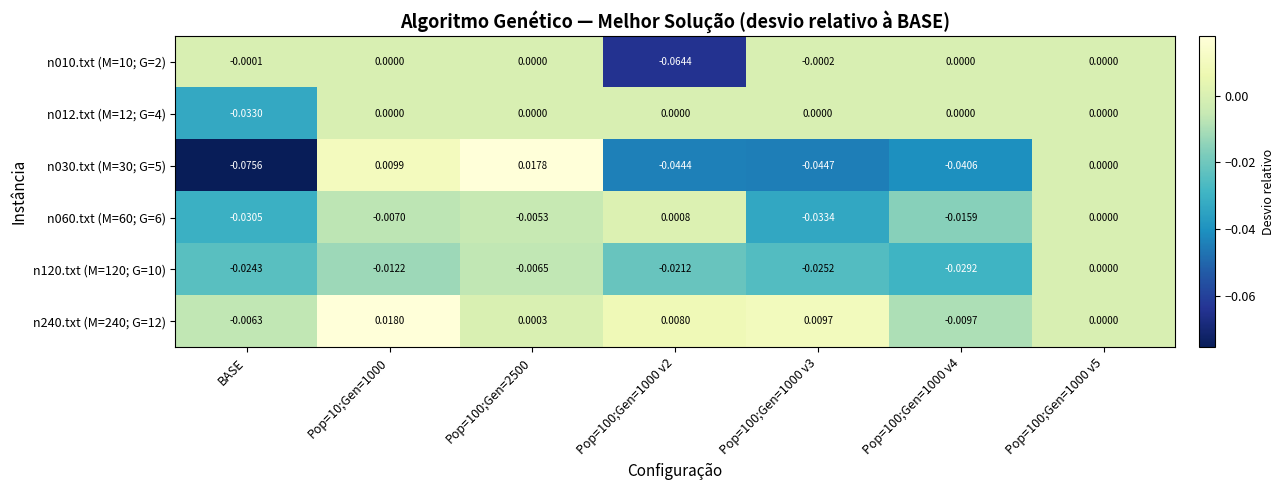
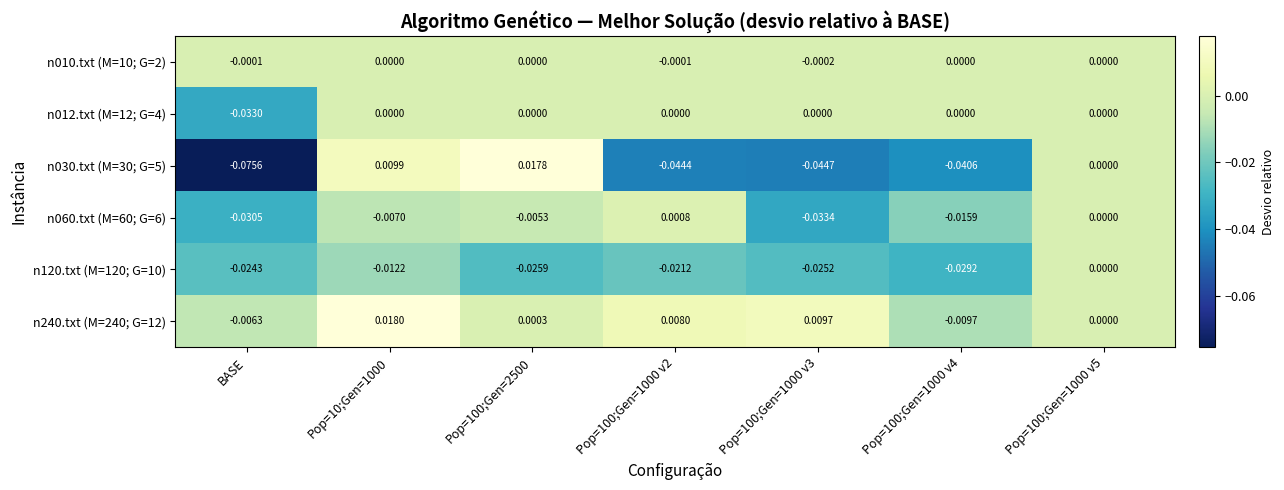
  {
    "n010.txt (M=10; G=2)": {
      "BASE": -0.0001,
      "Pop=10;Gen=1000": 0.0000,
      "Pop=100;Gen=2500": 0.0000,
-     "Pop=100;Gen=1000 v2": -0.0644,
+     "Pop=100;Gen=1000 v2": -0.0001,
      "Pop=100;Gen=1000 v3": -0.0002,
      "Pop=100;Gen=1000 v4": 0.0000,
      "Pop=100;Gen=1000 v5": 0.0000
    },
    "n012.txt (M=12; G=4)": {
      "BASE": -0.0330,
      "Pop=10;Gen=1000": 0.0000,
      "Pop=100;Gen=2500": 0.0000,
      "Pop=100;Gen=1000 v2": 0.0000,
      "Pop=100;Gen=1000 v3": 0.0000,
      "Pop=100;Gen=1000 v4": 0.0000,
      "Pop=100;Gen=1000 v5": 0.0000
    },
    "n030.txt (M=30; G=5)": {
      "BASE": -0.0756,
      "Pop=10;Gen=1000": 0.0099,
      "Pop=100;Gen=2500": 0.0178,
      "Pop=100;Gen=1000 v2": -0.0444,
      "Pop=100;Gen=1000 v3": -0.0447,
      "Pop=100;Gen=1000 v4": -0.0406,
      "Pop=100;Gen=1000 v5": 0.0000
    },
    "n060.txt (M=60; G=6)": {
      "BASE": -0.0305,
      "Pop=10;Gen=1000": -0.0070,
      "Pop=100;Gen=2500": -0.0053,
      "Pop=100;Gen=1000 v2": 0.0008,
      "Pop=100;Gen=1000 v3": -0.0334,
      "Pop=100;Gen=1000 v4": -0.0159,
      "Pop=100;Gen=1000 v5": 0.0000
    },
    "n120.txt (M=120; G=10)": {
      "BASE": -0.0243,
      "Pop=10;Gen=1000": -0.0122,
-     "Pop=100;Gen=2500": -0.0065,
+     "Pop=100;Gen=2500": -0.0259,
      "Pop=100;Gen=1000 v2": -0.0212,
      "Pop=100;Gen=1000 v3": -0.0252,
      "Pop=100;Gen=1000 v4": -0.0292,
      "Pop=100;Gen=1000 v5": 0.0000
    },
    "n240.txt (M=240; G=12)": {
      "BASE": -0.0063,
      "Pop=10;Gen=1000": 0.0180,
      "Pop=100;Gen=2500": 0.0003,
      "Pop=100;Gen=1000 v2": 0.0080,
      "Pop=100;Gen=1000 v3": 0.0097,
      "Pop=100;Gen=1000 v4": -0.0097,
      "Pop=100;Gen=1000 v5": 0.0000
    }
  }
